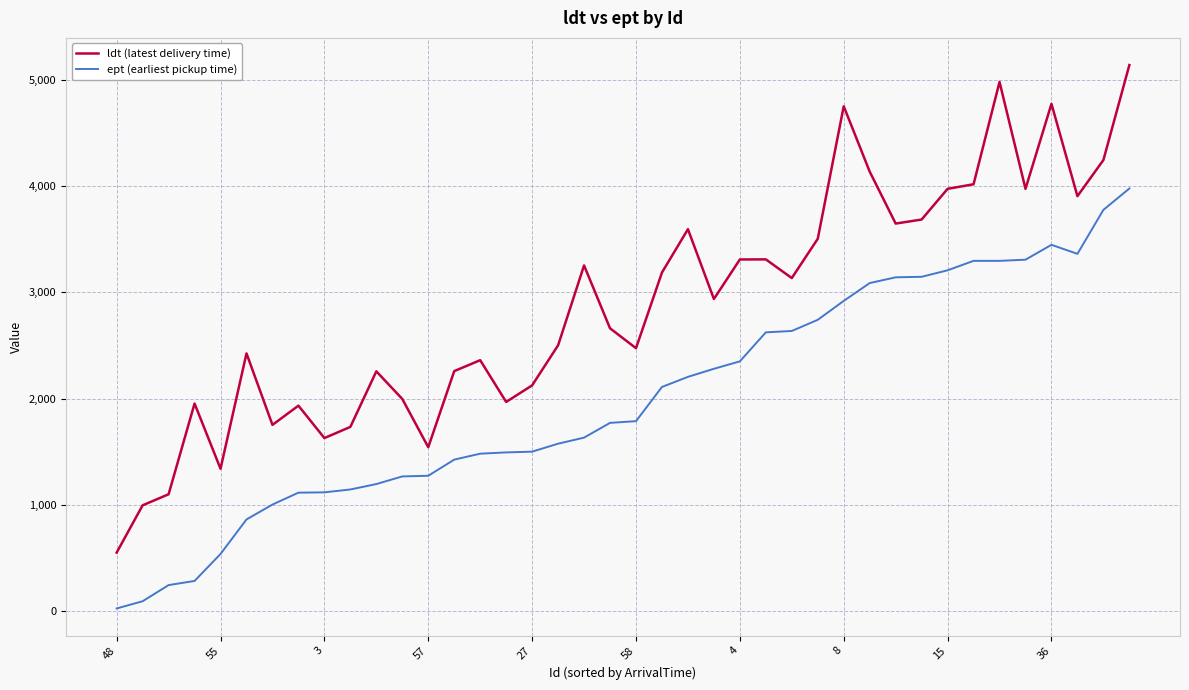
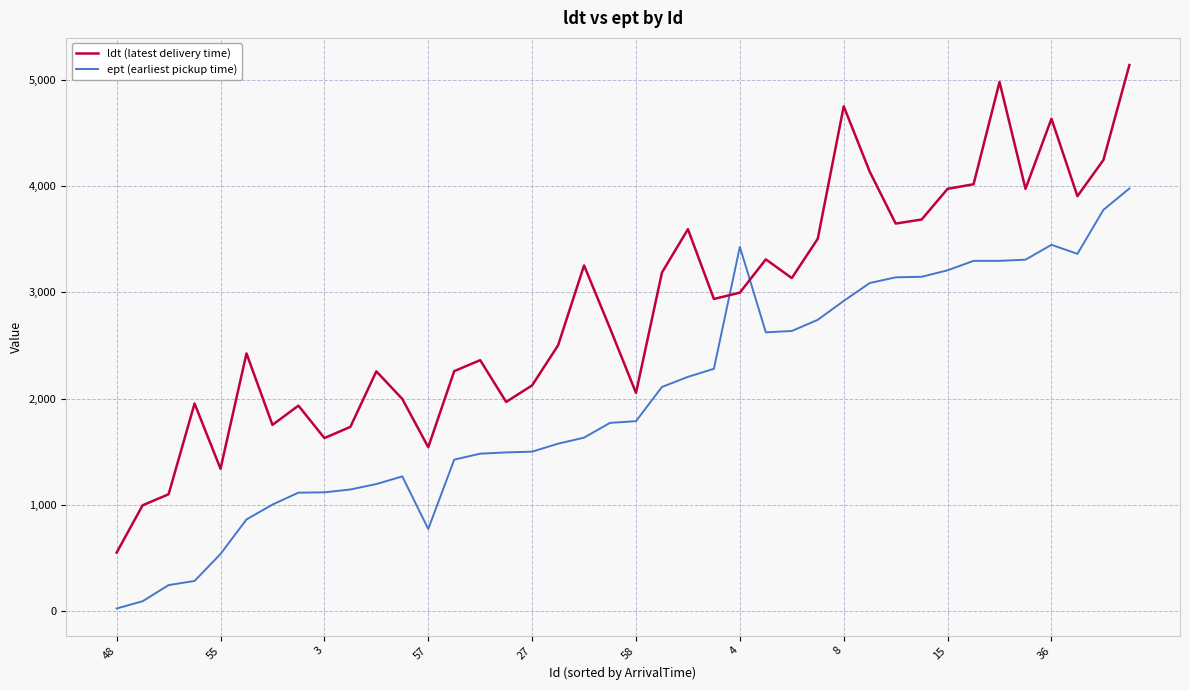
  {
    "ldt (latest delivery time)": {
      "48": "550",
      "55": "1,340",
      "57": "1,540",
-     "58": "2,480",
-     "4": "3,310",
+     "58": "2,050",
+     "4": "3,000",
      "8": "4,750",
-     "36": "4,780"
+     "36": "4,640"
    },
    "ept (earliest pickup time)": {
      "48": "30",
      "55": "540",
-     "57": "1,270",
+     "57": "770",
      "58": "1,790",
-     "4": "2,350",
+     "4": "3,430",
      "8": "2,920",
      "36": "3,450"
    }
  }
